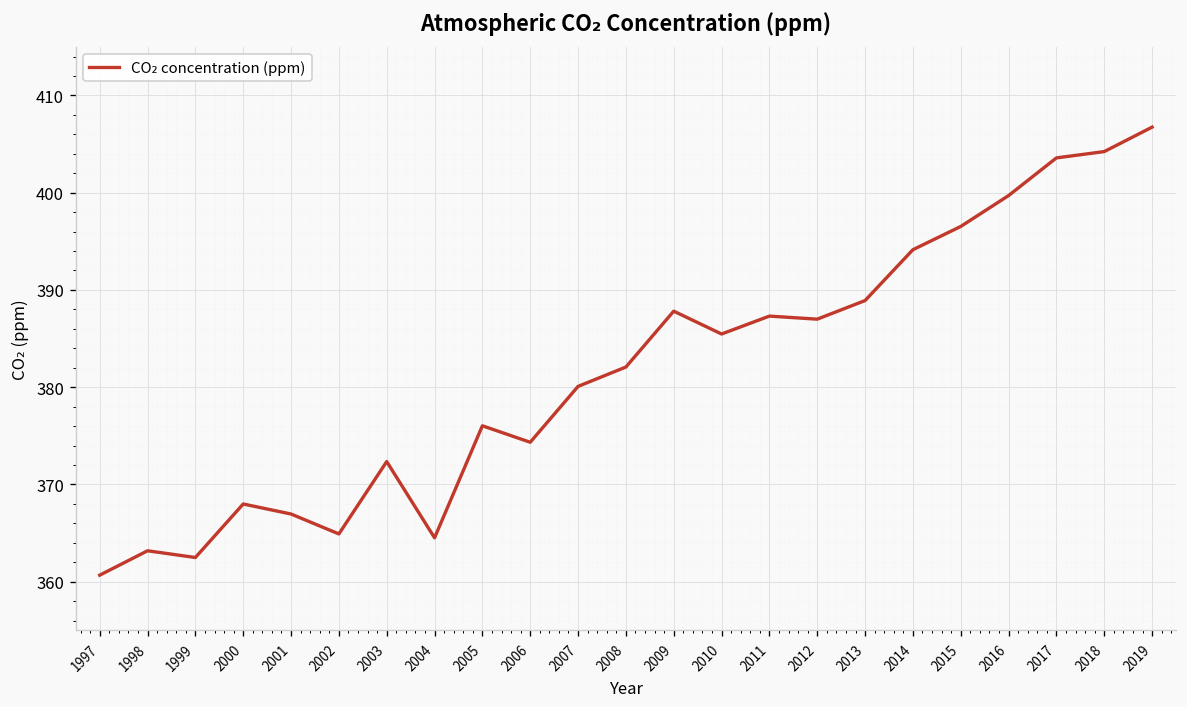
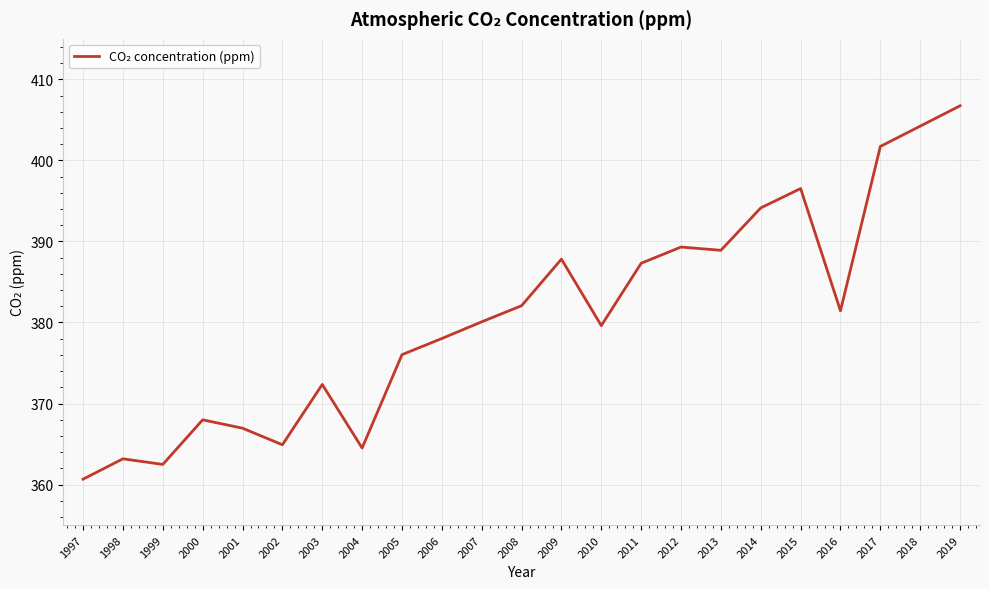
  {
    "1997": 361,
    "1998": 363,
    "1999": 362,
    "2000": 368,
    "2001": 367,
    "2002": 365,
    "2003": 372,
    "2004": 365,
    "2005": 376,
-   "2006": 374,
+   "2006": 378,
    "2007": 380,
    "2008": 382,
    "2009": 388,
-   "2010": 385,
+   "2010": 380,
    "2011": 387,
-   "2012": 387,
+   "2012": 389,
    "2013": 389,
    "2014": 394,
    "2015": 397,
-   "2016": 400,
-   "2017": 404,
+   "2016": 381,
+   "2017": 402,
    "2018": 404,
    "2019": 407
  }
